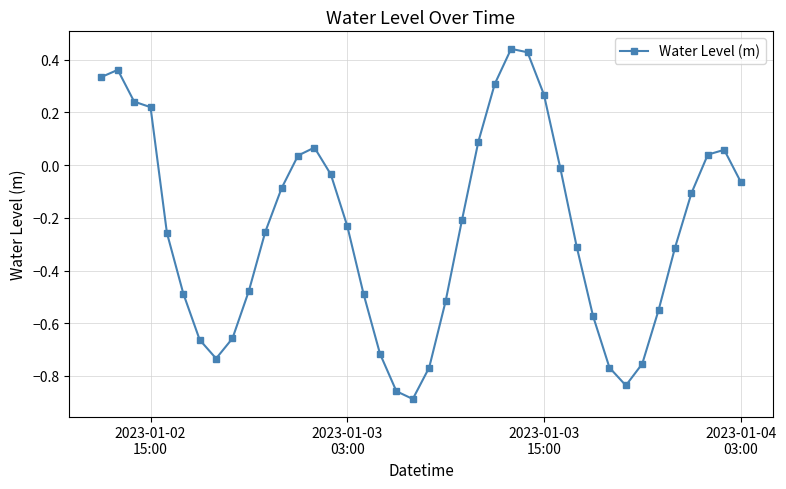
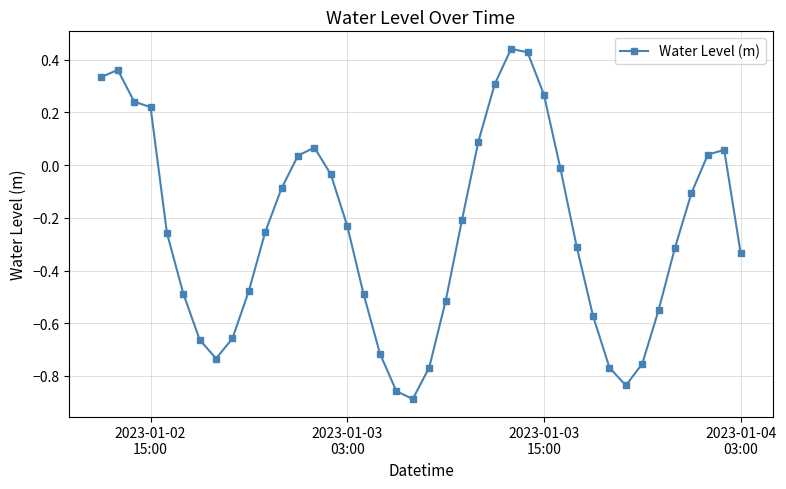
  {
    "2023-01-02 15:00": 0.22,
    "2023-01-03 03:00": -0.23,
    "2023-01-03 15:00": 0.27,
-   "2023-01-04 03:00": -0.06
+   "2023-01-04 03:00": -0.33
  }
